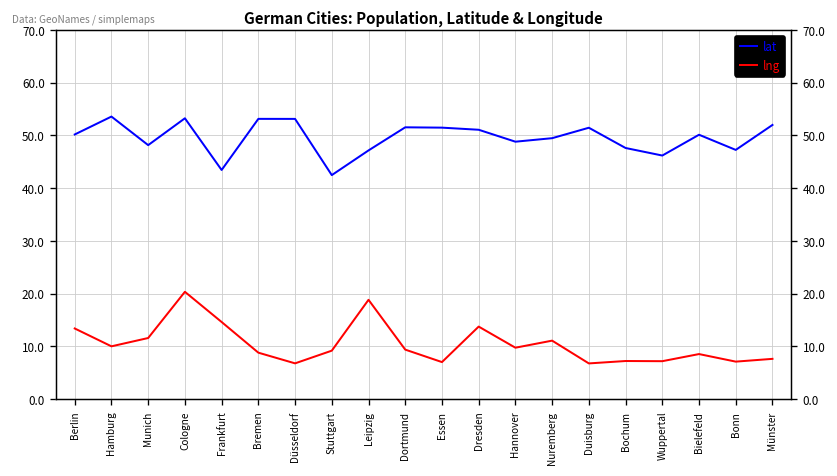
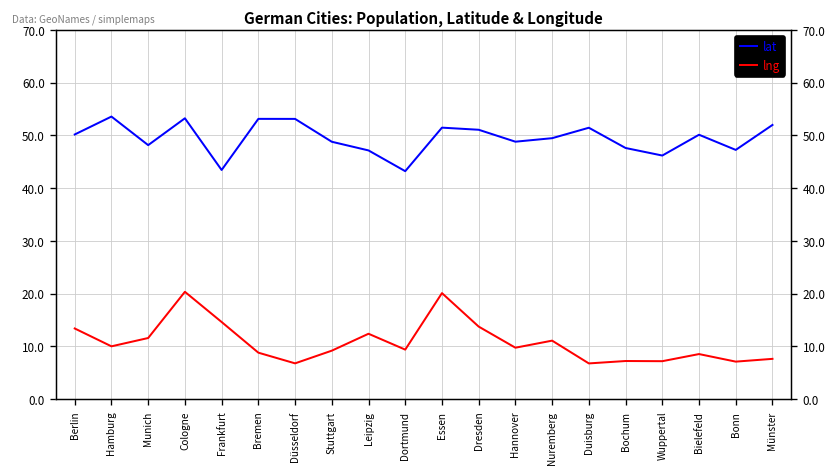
  {
    "lat": {
      "Berlin": 50,
      "Hamburg": 54,
      "Munich": 48,
      "Cologne": 53,
      "Frankfurt": 43,
      "Bremen": 53,
      "Düsseldorf": 53,
-     "Stuttgart": 42,
+     "Stuttgart": 49,
      "Leipzig": 47,
-     "Dortmund": 52,
+     "Dortmund": 43,
      "Essen": 51,
      "Dresden": 51,
      "Hannover": 49,
      "Nuremberg": 49,
      "Duisburg": 51,
      "Bochum": 48,
      "Wuppertal": 46,
      "Bielefeld": 50,
      "Bonn": 47,
      "Münster": 52
    },
    "lng": {
      "Berlin": 13,
      "Hamburg": 10,
      "Munich": 12,
      "Cologne": 20,
      "Frankfurt": 15,
      "Bremen": 9,
      "Düsseldorf": 7,
      "Stuttgart": 9,
-     "Leipzig": 19,
+     "Leipzig": 12,
      "Dortmund": 9,
-     "Essen": 7,
+     "Essen": 20,
      "Dresden": 14,
      "Hannover": 10,
      "Nuremberg": 11,
      "Duisburg": 7,
      "Bochum": 7,
      "Wuppertal": 7,
      "Bielefeld": 9,
      "Bonn": 7,
      "Münster": 8
    }
  }
